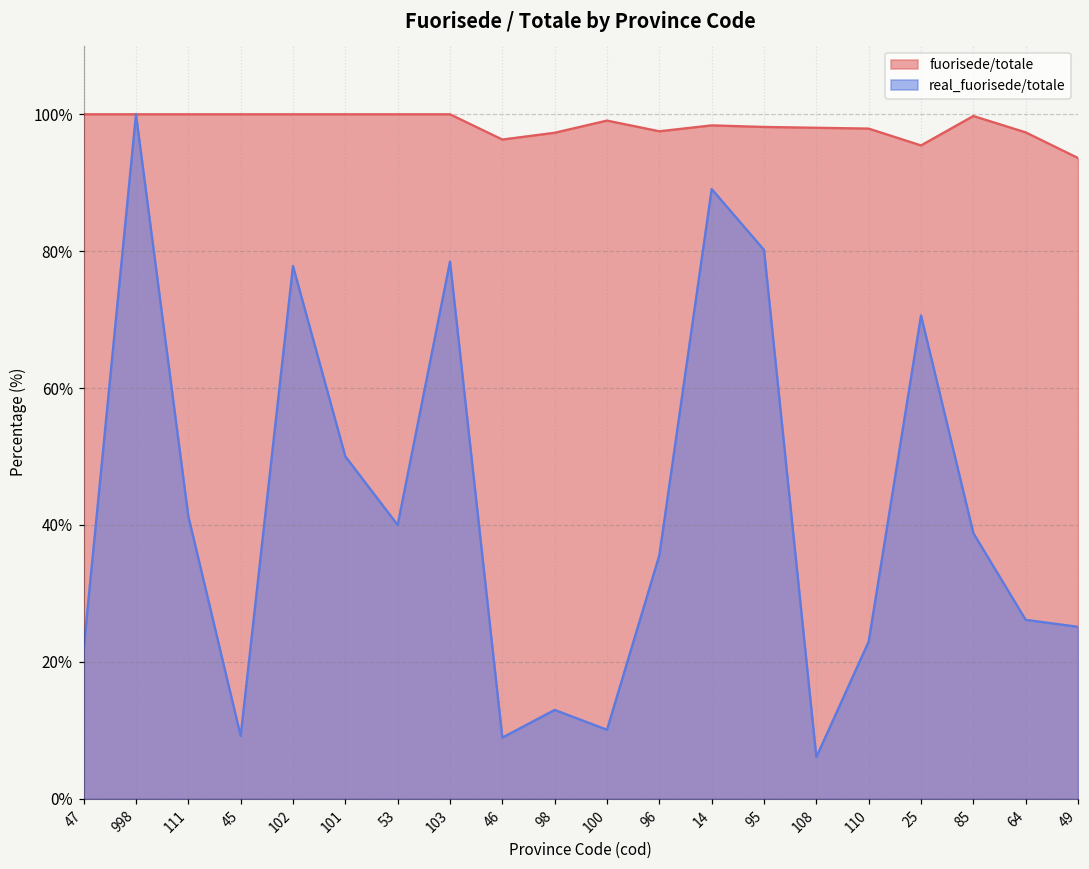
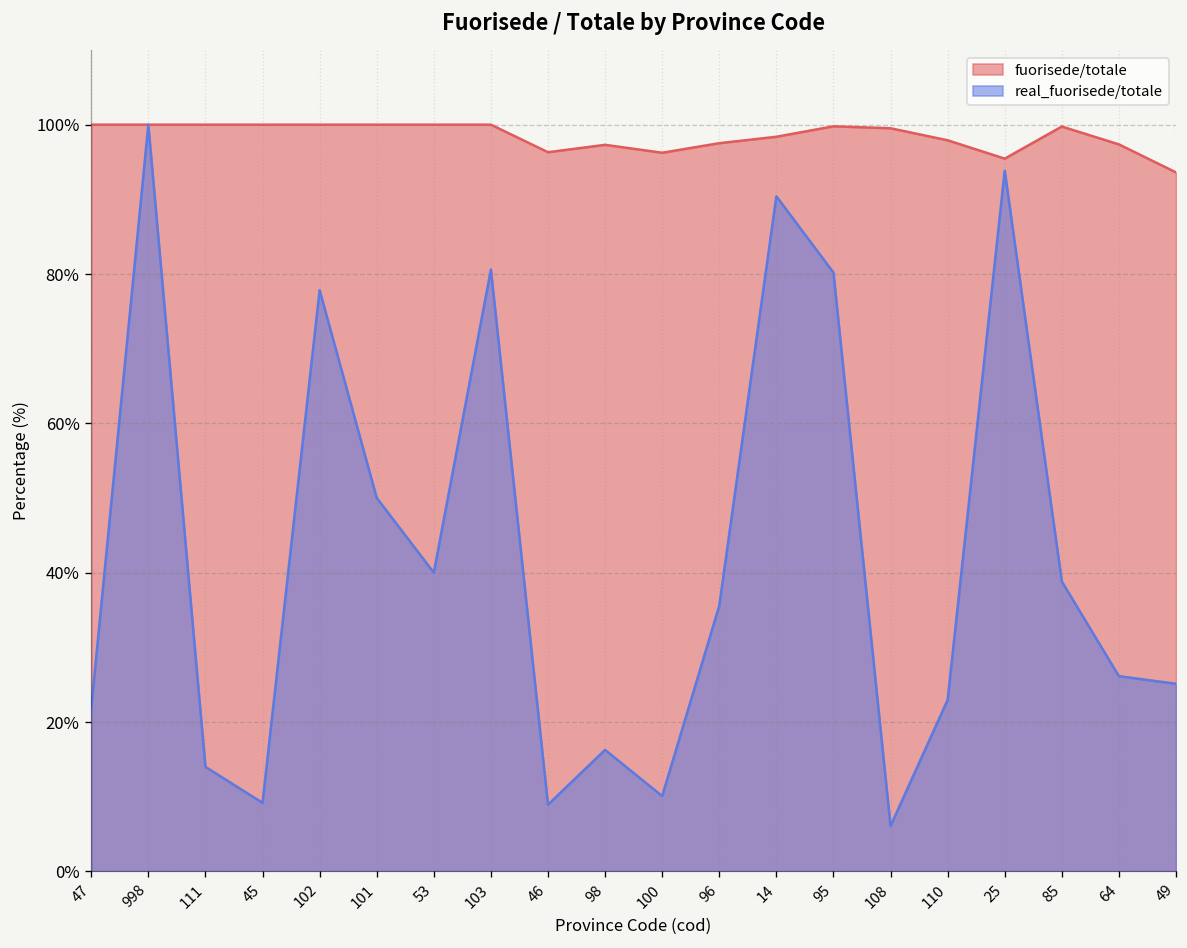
  {
    "fuorisede/totale": {
      "47": "100%",
      "111": "100%",
      "45": "100%",
      "102": "100%",
      "101": "100%",
      "53": "100%",
      "103": "100%",
      "46": "96%",
      "98": "97%",
-     "100": "99%",
+     "100": "96%",
      "96": "98%",
      "14": "98%",
-     "95": "98%",
-     "108": "98%",
+     "95": "100%",
+     "108": "100%",
      "110": "98%",
      "25": "95%",
      "85": "100%",
      "64": "97%",
      "49": "94%"
    },
    "real_fuorisede/totale": {
      "47": "22%",
-     "111": "41%",
+     "111": "14%",
      "45": "9%",
      "102": "78%",
      "101": "50%",
      "53": "40%",
-     "103": "78%",
+     "103": "81%",
      "46": "9%",
-     "98": "13%",
+     "98": "16%",
      "100": "10%",
      "96": "36%",
-     "14": "89%",
+     "14": "90%",
      "95": "80%",
      "108": "6%",
      "110": "23%",
-     "25": "71%",
+     "25": "94%",
      "85": "39%",
      "64": "26%",
      "49": "25%"
    }
  }
